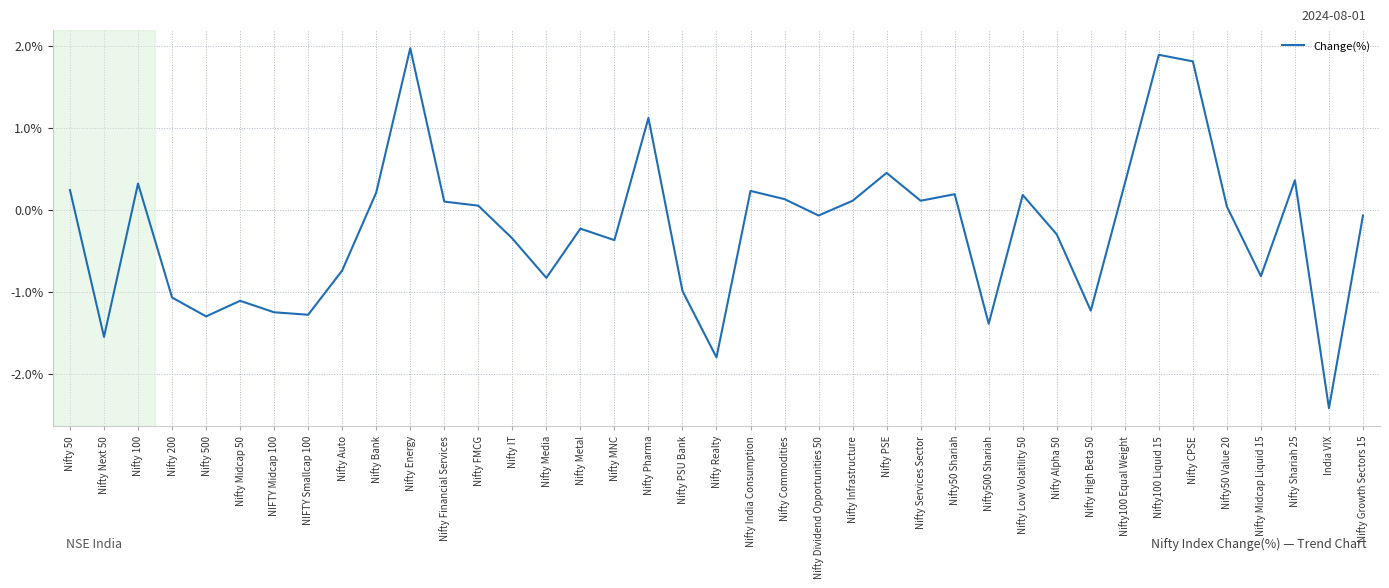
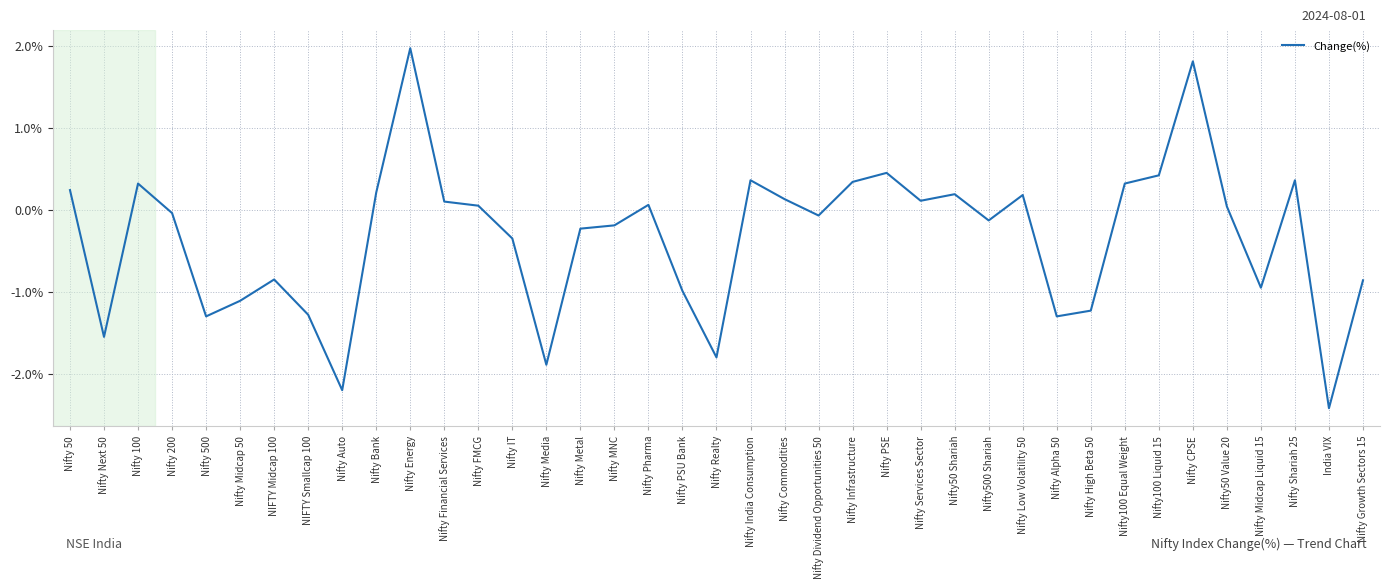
  {
    "Nifty 50": "0.2%",
    "Nifty Next 50": "-1.6%",
    "Nifty 100": "0.3%",
-   "Nifty 200": "-1.1%",
+   "Nifty 200": "0.0%",
    "Nifty 500": "-1.3%",
    "Nifty Midcap 50": "-1.1%",
-   "NIFTY Midcap 100": "-1.3%",
+   "NIFTY Midcap 100": "-0.9%",
    "NIFTY Smallcap 100": "-1.3%",
-   "Nifty Auto": "-0.7%",
+   "Nifty Auto": "-2.2%",
    "Nifty Bank": "0.2%",
    "Nifty Energy": "2.0%",
    "Nifty Financial Services": "0.1%",
    "Nifty FMCG": "0.1%",
    "Nifty IT": "-0.4%",
-   "Nifty Media": "-0.8%",
+   "Nifty Media": "-1.9%",
    "Nifty Metal": "-0.2%",
-   "Nifty MNC": "-0.4%",
-   "Nifty Pharma": "1.1%",
+   "Nifty MNC": "-0.2%",
+   "Nifty Pharma": "0.1%",
    "Nifty PSU Bank": "-1.0%",
    "Nifty Realty": "-1.8%",
-   "Nifty India Consumption": "0.2%",
+   "Nifty India Consumption": "0.4%",
    "Nifty Commodities": "0.1%",
    "Nifty Dividend Opportunities 50": "-0.1%",
-   "Nifty Infrastructure": "0.1%",
+   "Nifty Infrastructure": "0.3%",
    "Nifty PSE": "0.5%",
    "Nifty Services Sector": "0.1%",
    "Nifty50 Shariah": "0.2%",
-   "Nifty500 Shariah": "-1.4%",
+   "Nifty500 Shariah": "-0.1%",
    "Nifty Low Volatility 50": "0.2%",
-   "Nifty Alpha 50": "-0.3%",
+   "Nifty Alpha 50": "-1.3%",
    "Nifty High Beta 50": "-1.2%",
    "Nifty100 Equal Weight": "0.3%",
-   "Nifty100 Liquid 15": "1.9%",
+   "Nifty100 Liquid 15": "0.4%",
    "Nifty CPSE": "1.8%",
    "Nifty50 Value 20": "0.0%",
-   "Nifty Midcap Liquid 15": "-0.8%",
+   "Nifty Midcap Liquid 15": "-1.0%",
    "Nifty Shariah 25": "0.4%",
    "India VIX": "-2.4%",
-   "Nifty Growth Sectors 15": "-0.1%"
+   "Nifty Growth Sectors 15": "-0.9%"
  }
